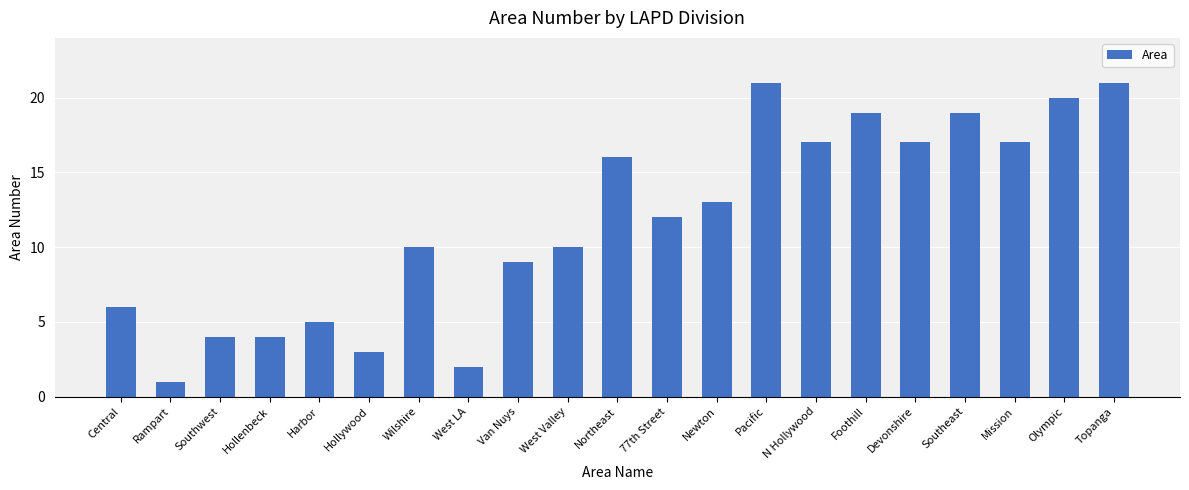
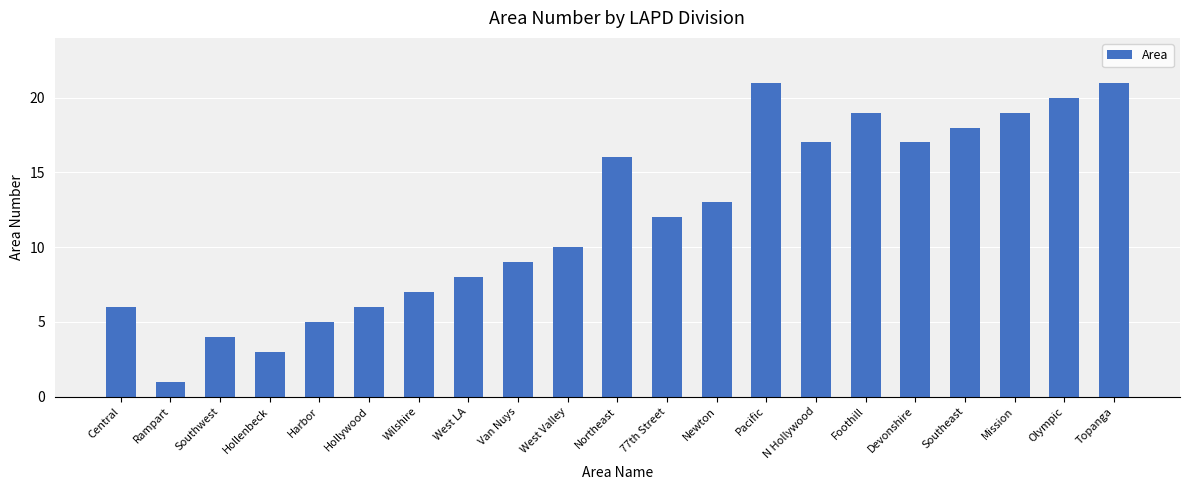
  {
    "Central": 6,
    "Rampart": 1,
    "Southwest": 4,
-   "Hollenbeck": 4,
+   "Hollenbeck": 3,
    "Harbor": 5,
-   "Hollywood": 3,
-   "Wilshire": 10,
-   "West LA": 2,
+   "Hollywood": 6,
+   "Wilshire": 7,
+   "West LA": 8,
    "Van Nuys": 9,
    "West Valley": 10,
    "Northeast": 16,
    "77th Street": 12,
    "Newton": 13,
    "Pacific": 21,
    "N Hollywood": 17,
    "Foothill": 19,
    "Devonshire": 17,
-   "Southeast": 19,
-   "Mission": 17,
+   "Southeast": 18,
+   "Mission": 19,
    "Olympic": 20,
    "Topanga": 21
  }
